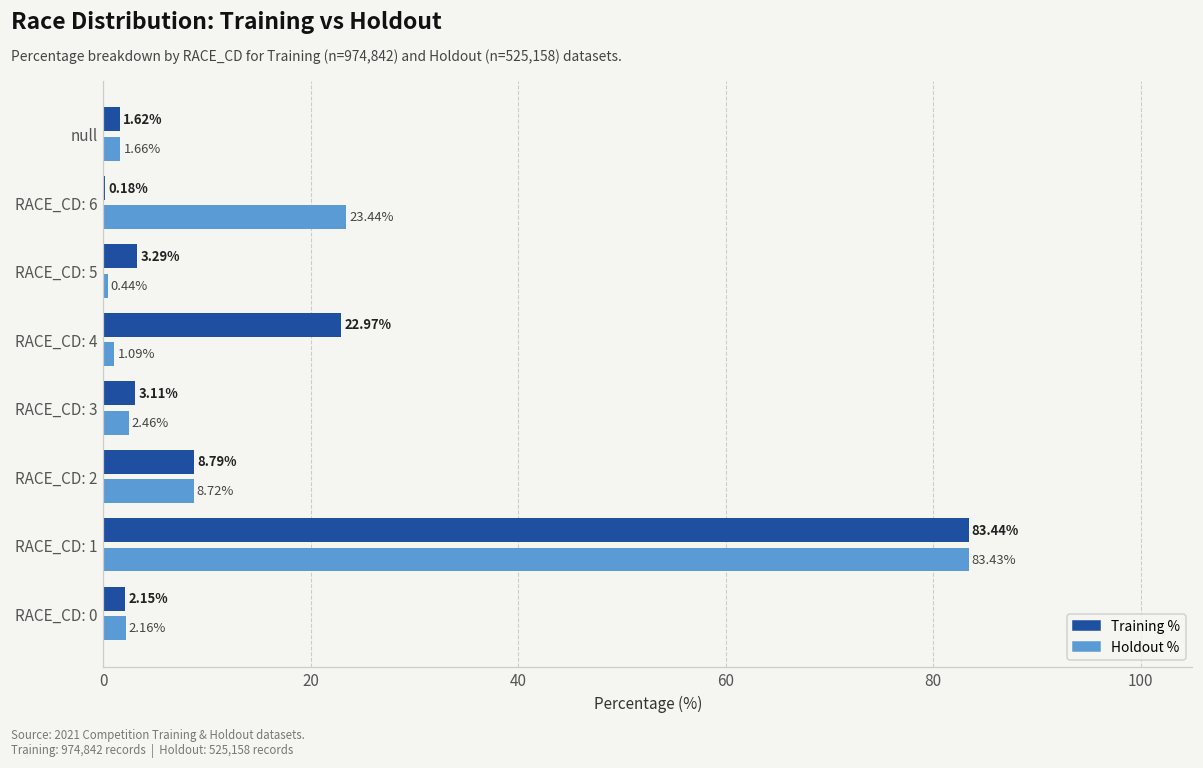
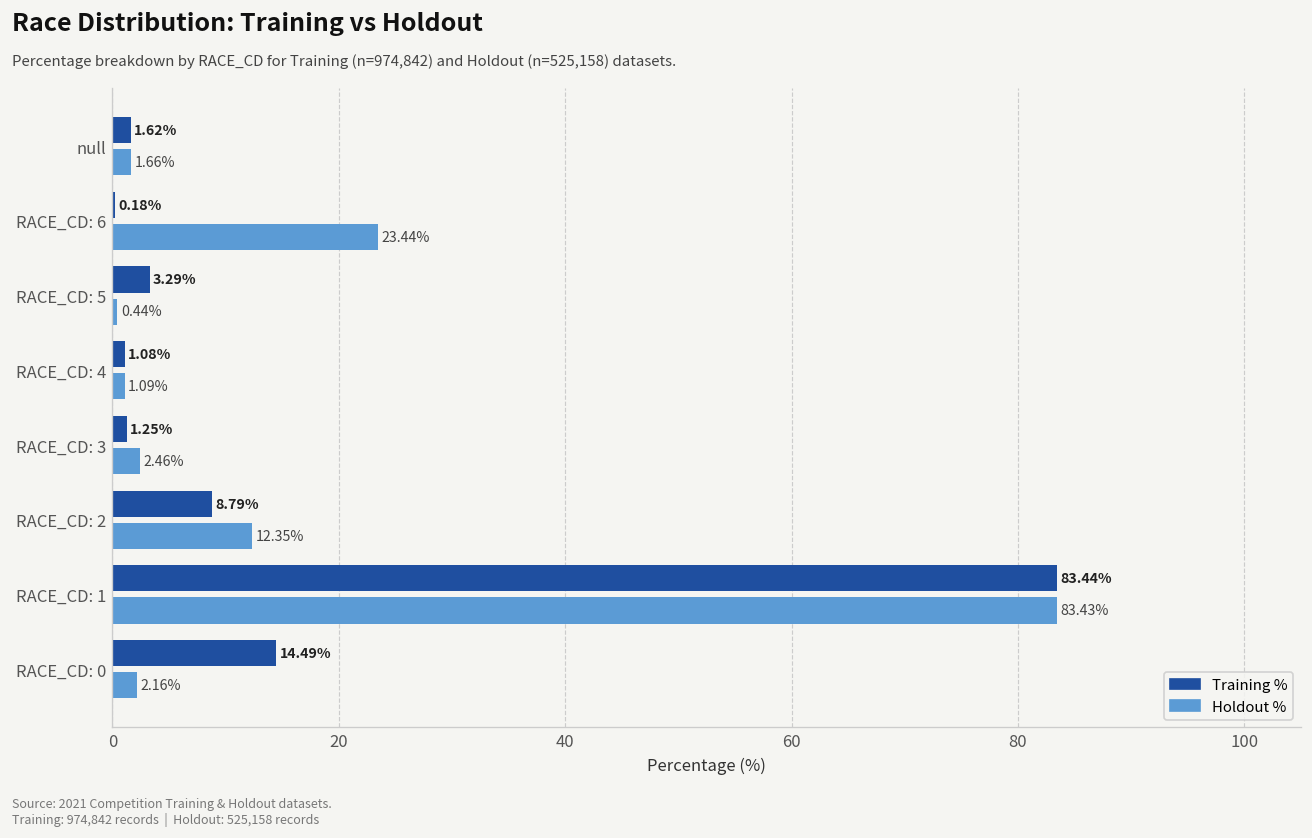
  {
    "Training %": {
      "null": "1.62%",
      "RACE_CD: 6": "0.18%",
      "RACE_CD: 5": "3.29%",
-     "RACE_CD: 4": "22.97%",
-     "RACE_CD: 3": "3.11%",
+     "RACE_CD: 4": "1.08%",
+     "RACE_CD: 3": "1.25%",
      "RACE_CD: 2": "8.79%",
      "RACE_CD: 1": "83.44%",
-     "RACE_CD: 0": "2.15%"
+     "RACE_CD: 0": "14.49%"
    },
    "Holdout %": {
      "null": "1.66%",
      "RACE_CD: 6": "23.44%",
      "RACE_CD: 5": "0.44%",
      "RACE_CD: 4": "1.09%",
      "RACE_CD: 3": "2.46%",
-     "RACE_CD: 2": "8.72%",
+     "RACE_CD: 2": "12.35%",
      "RACE_CD: 1": "83.43%",
      "RACE_CD: 0": "2.16%"
    }
  }
